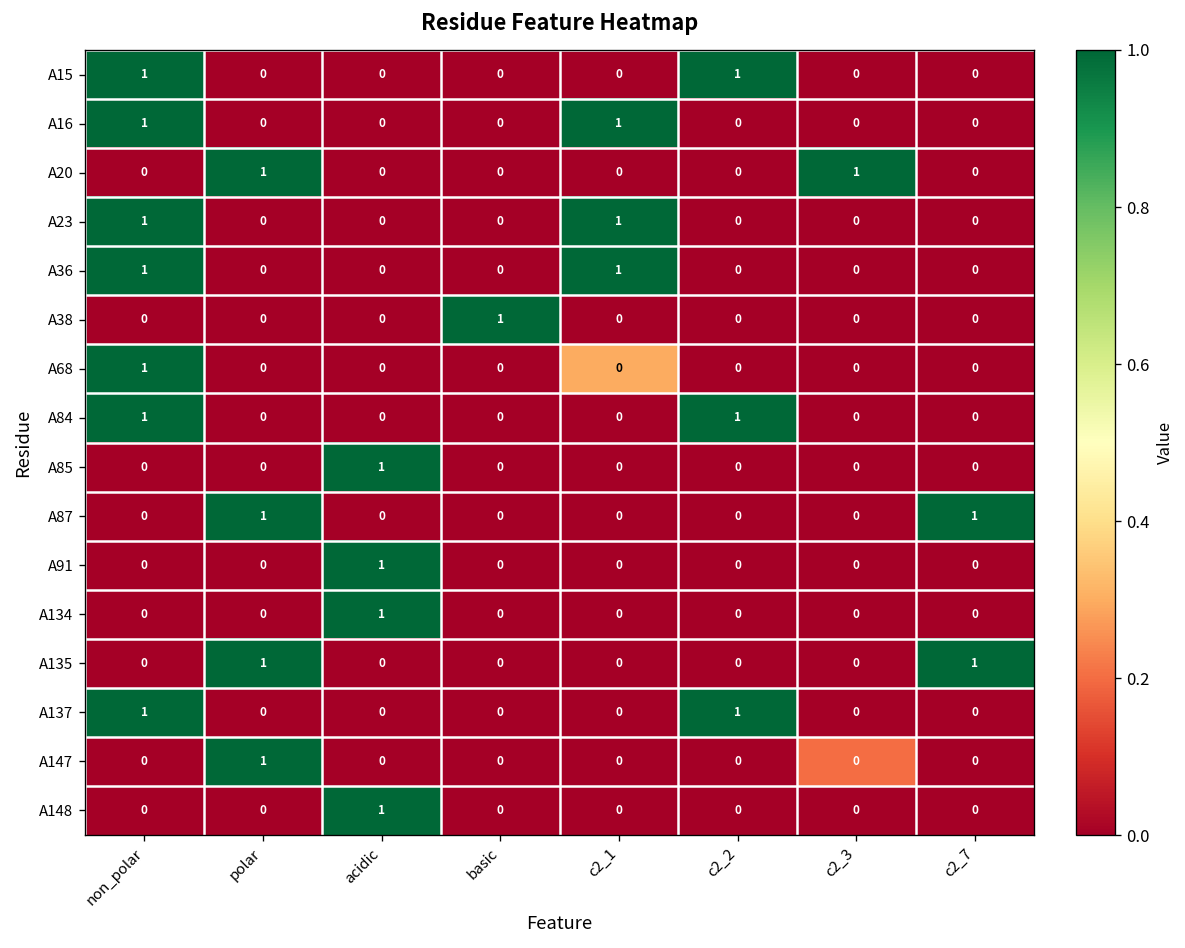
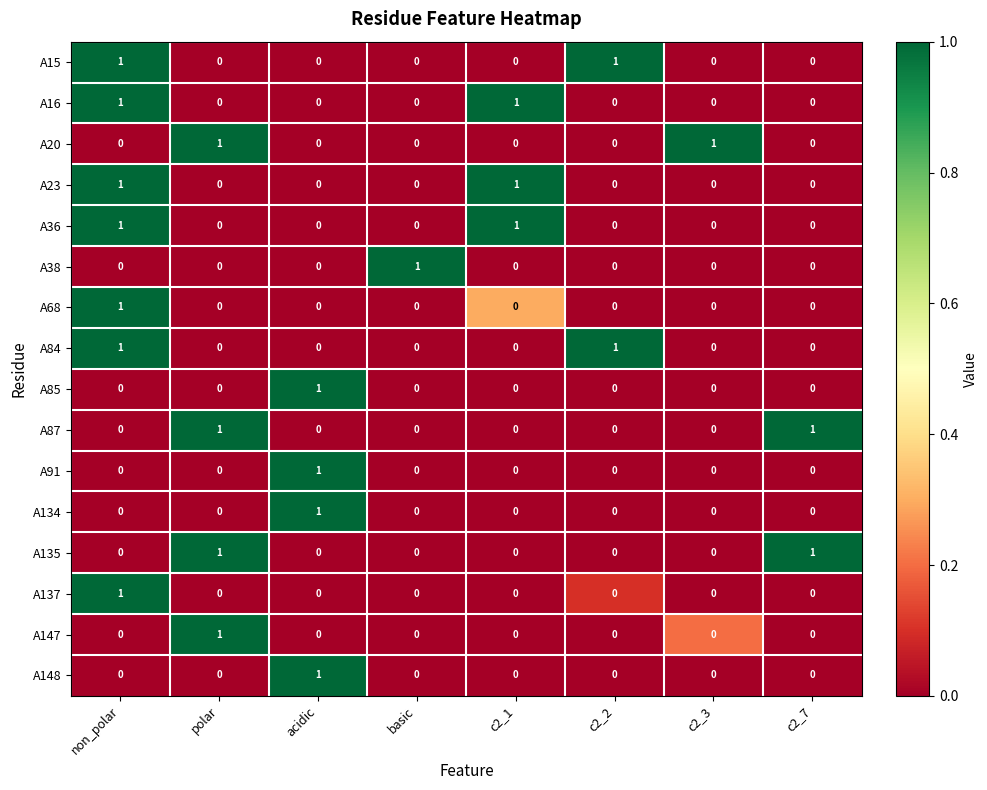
  {
    "A15": {
      "non_polar": 1,
      "polar": 0,
      "acidic": 0,
      "basic": 0,
      "c2_1": 0,
      "c2_2": 1,
      "c2_3": 0,
      "c2_7": 0
    },
    "A16": {
      "non_polar": 1,
      "polar": 0,
      "acidic": 0,
      "basic": 0,
      "c2_1": 1,
      "c2_2": 0,
      "c2_3": 0,
      "c2_7": 0
    },
    "A20": {
      "non_polar": 0,
      "polar": 1,
      "acidic": 0,
      "basic": 0,
      "c2_1": 0,
      "c2_2": 0,
      "c2_3": 1,
      "c2_7": 0
    },
    "A23": {
      "non_polar": 1,
      "polar": 0,
      "acidic": 0,
      "basic": 0,
      "c2_1": 1,
      "c2_2": 0,
      "c2_3": 0,
      "c2_7": 0
    },
    "A36": {
      "non_polar": 1,
      "polar": 0,
      "acidic": 0,
      "basic": 0,
      "c2_1": 1,
      "c2_2": 0,
      "c2_3": 0,
      "c2_7": 0
    },
    "A38": {
      "non_polar": 0,
      "polar": 0,
      "acidic": 0,
      "basic": 1,
      "c2_1": 0,
      "c2_2": 0,
      "c2_3": 0,
      "c2_7": 0
    },
    "A68": {
      "non_polar": 1,
      "polar": 0,
      "acidic": 0,
      "basic": 0,
      "c2_1": 0,
      "c2_2": 0,
      "c2_3": 0,
      "c2_7": 0
    },
    "A84": {
      "non_polar": 1,
      "polar": 0,
      "acidic": 0,
      "basic": 0,
      "c2_1": 0,
      "c2_2": 1,
      "c2_3": 0,
      "c2_7": 0
    },
    "A85": {
      "non_polar": 0,
      "polar": 0,
      "acidic": 1,
      "basic": 0,
      "c2_1": 0,
      "c2_2": 0,
      "c2_3": 0,
      "c2_7": 0
    },
    "A87": {
      "non_polar": 0,
      "polar": 1,
      "acidic": 0,
      "basic": 0,
      "c2_1": 0,
      "c2_2": 0,
      "c2_3": 0,
      "c2_7": 1
    },
    "A91": {
      "non_polar": 0,
      "polar": 0,
      "acidic": 1,
      "basic": 0,
      "c2_1": 0,
      "c2_2": 0,
      "c2_3": 0,
      "c2_7": 0
    },
    "A134": {
      "non_polar": 0,
      "polar": 0,
      "acidic": 1,
      "basic": 0,
      "c2_1": 0,
      "c2_2": 0,
      "c2_3": 0,
      "c2_7": 0
    },
    "A135": {
      "non_polar": 0,
      "polar": 1,
      "acidic": 0,
      "basic": 0,
      "c2_1": 0,
      "c2_2": 0,
      "c2_3": 0,
      "c2_7": 1
    },
    "A137": {
      "non_polar": 1,
      "polar": 0,
      "acidic": 0,
      "basic": 0,
      "c2_1": 0,
-     "c2_2": 1,
+     "c2_2": 0,
      "c2_3": 0,
      "c2_7": 0
    },
    "A147": {
      "non_polar": 0,
      "polar": 1,
      "acidic": 0,
      "basic": 0,
      "c2_1": 0,
      "c2_2": 0,
      "c2_3": 0,
      "c2_7": 0
    },
    "A148": {
      "non_polar": 0,
      "polar": 0,
      "acidic": 1,
      "basic": 0,
      "c2_1": 0,
      "c2_2": 0,
      "c2_3": 0,
      "c2_7": 0
    }
  }
